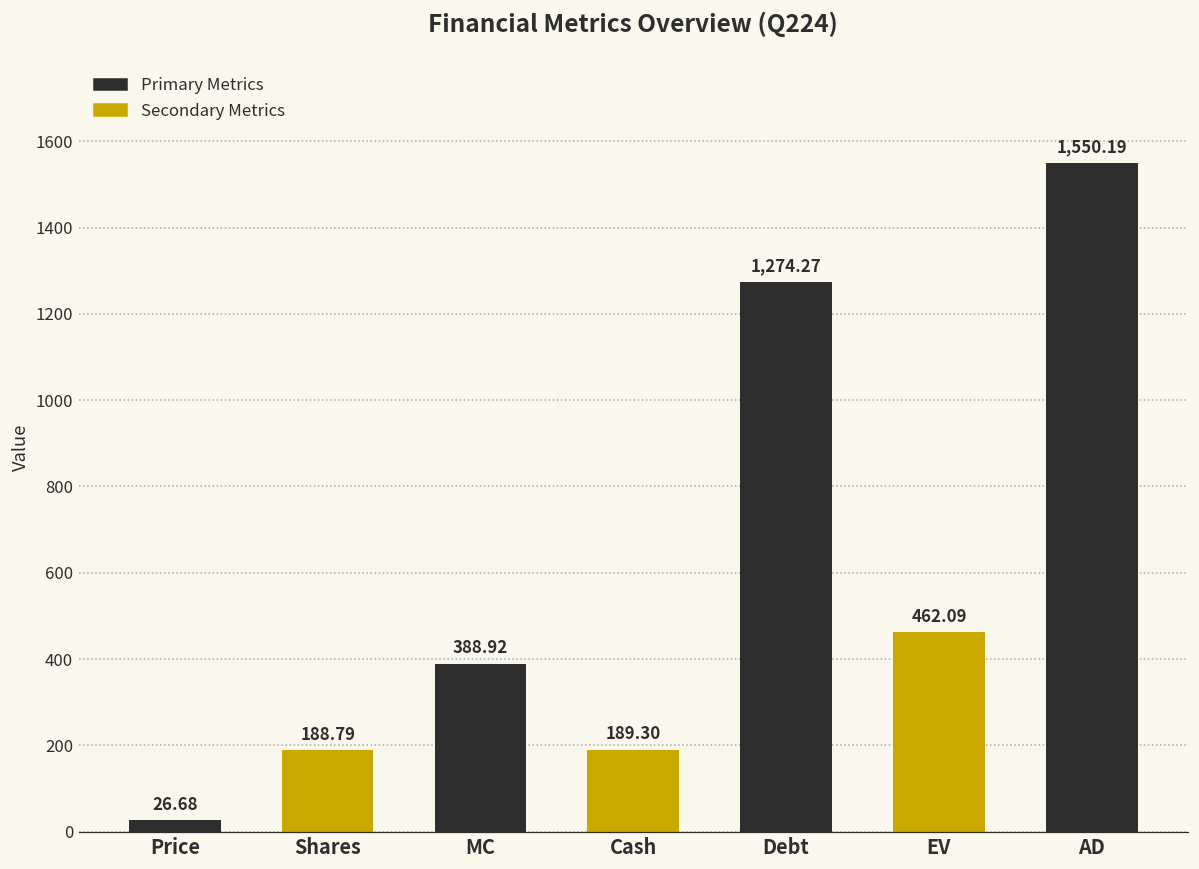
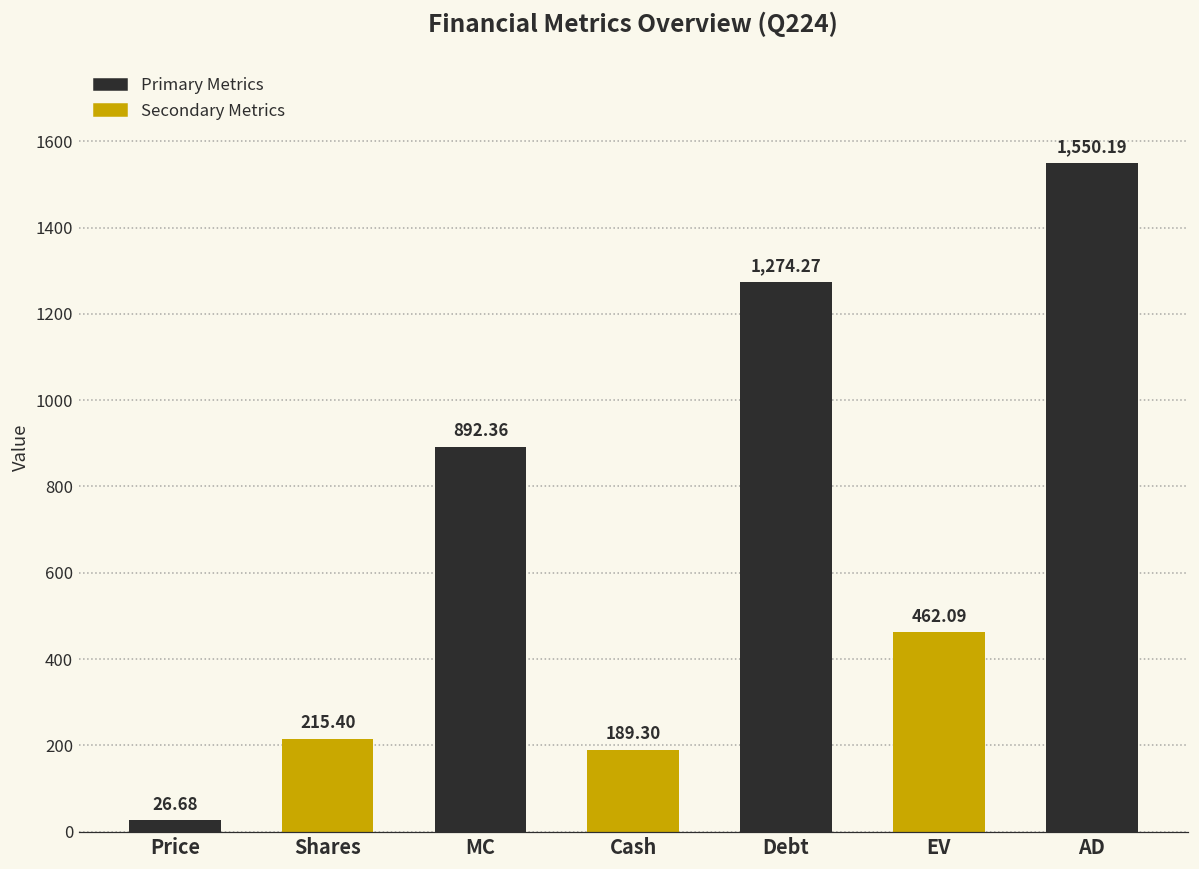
  {
    "Price": "26.68",
-   "Shares": "188.79",
-   "MC": "388.92",
+   "Shares": "215.40",
+   "MC": "892.36",
    "Cash": "189.30",
    "Debt": "1,274.27",
    "EV": "462.09",
    "AD": "1,550.19"
  }
